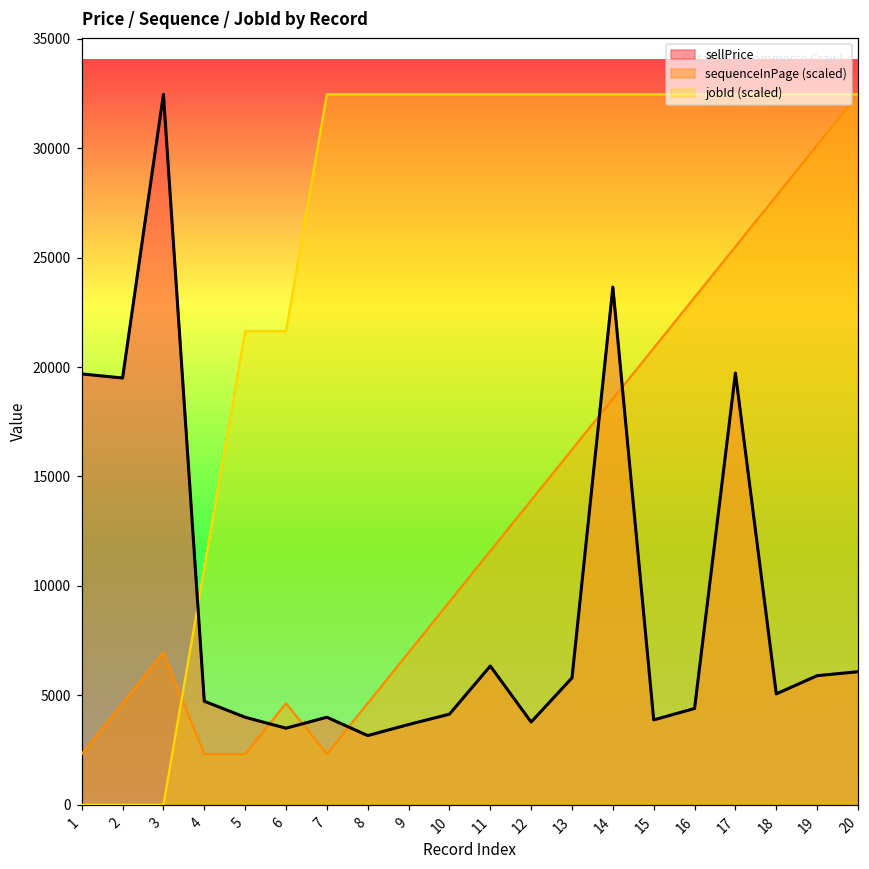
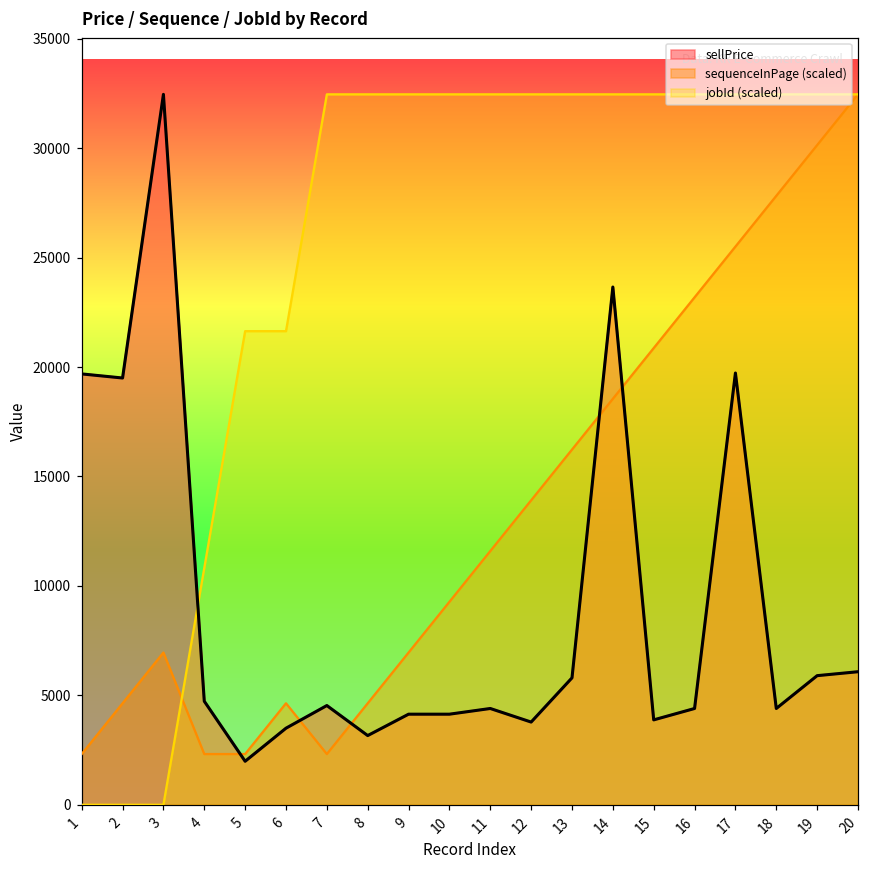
  {
    "sellPrice": {
      "1": 19700,
      "2": 19500,
      "3": 32500,
      "4": 4700,
-     "5": 4000,
+     "5": 2000,
      "6": 3500,
-     "7": 4000,
+     "7": 4500,
      "8": 3200,
-     "9": 3700,
+     "9": 4100,
      "10": 4100,
-     "11": 6300,
+     "11": 4400,
      "12": 3800,
      "13": 5800,
      "14": 23700,
      "15": 3900,
      "16": 4400,
      "17": 19700,
-     "18": 5100,
+     "18": 4400,
      "19": 5900,
      "20": 6100
    }
  }
